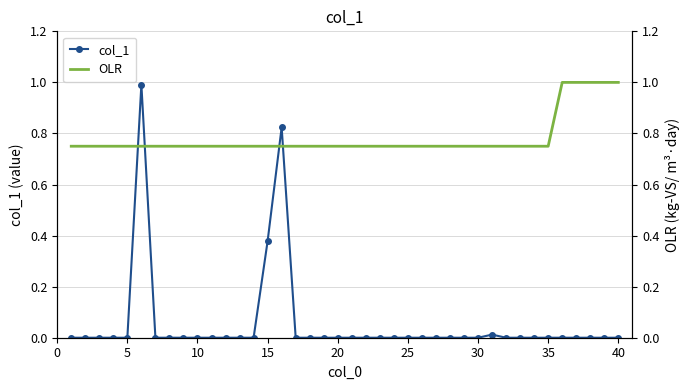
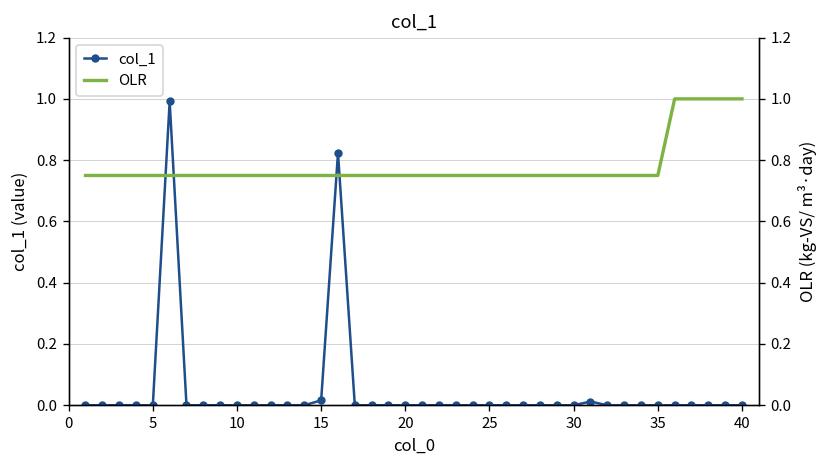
  {
    "col_1": {
      "5": 0.00,
      "10": 0.00,
-     "15": 0.38,
+     "15": 0.02,
      "20": 0.00,
      "25": 0.00,
      "30": 0.00,
      "35": 0.00,
      "40": 0.00
    },
    "OLR": {
      "5": 0.75,
      "10": 0.75,
      "15": 0.75,
      "20": 0.75,
      "25": 0.75,
      "30": 0.75,
      "35": 0.75,
      "40": 1.00
    }
  }
